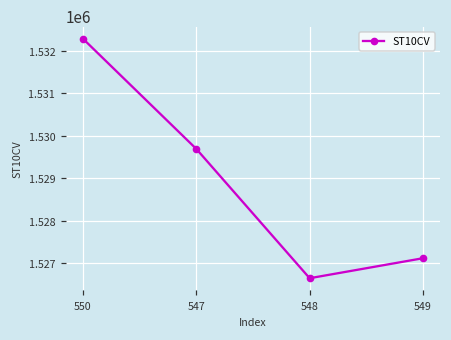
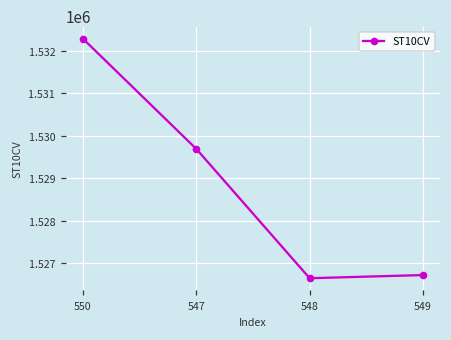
  {
    "550": 1532300,
    "547": 1529700,
    "548": 1526700,
-   "549": 1527100
+   "549": 1526700
  }
